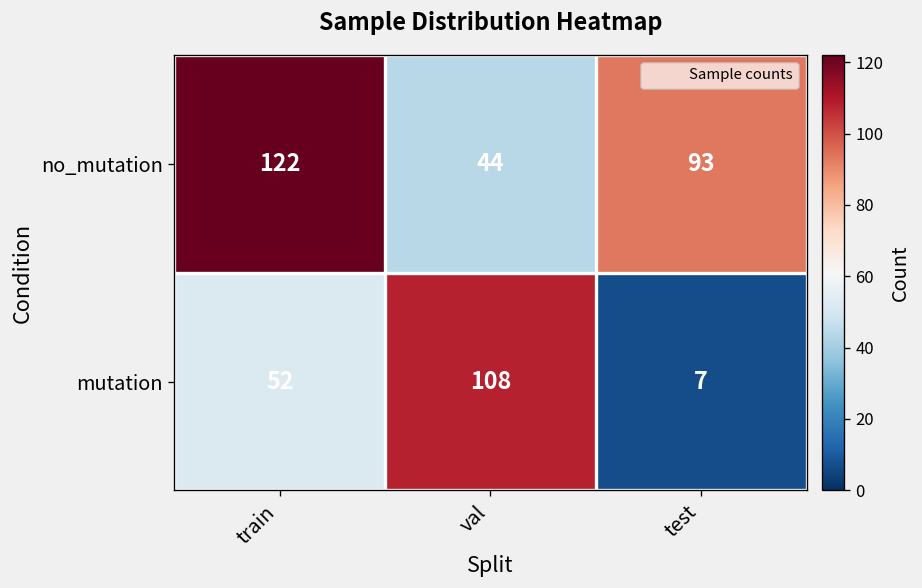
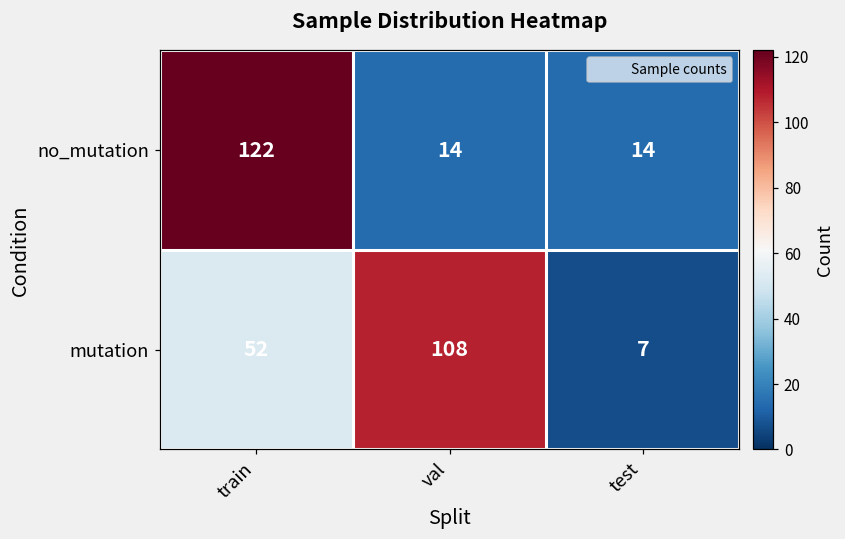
  {
    "no_mutation": {
      "train": 122,
-     "val": 44,
-     "test": 93
+     "val": 14,
+     "test": 14
    },
    "mutation": {
      "val": 108,
      "test": 7
    }
  }
